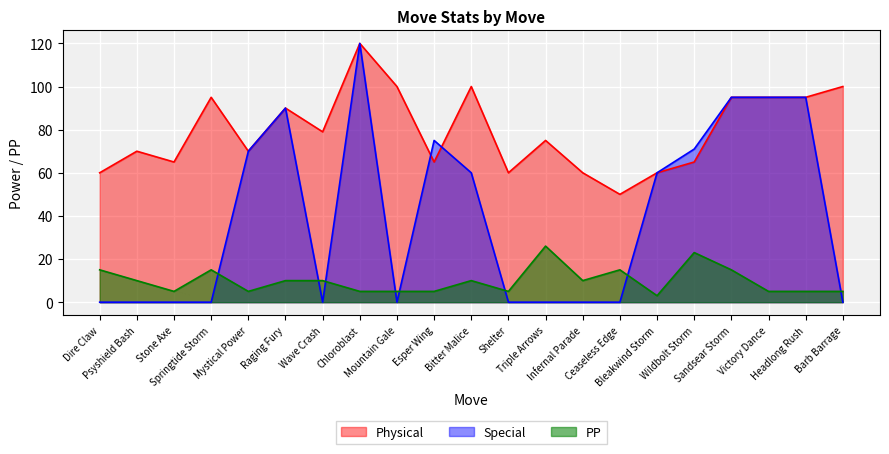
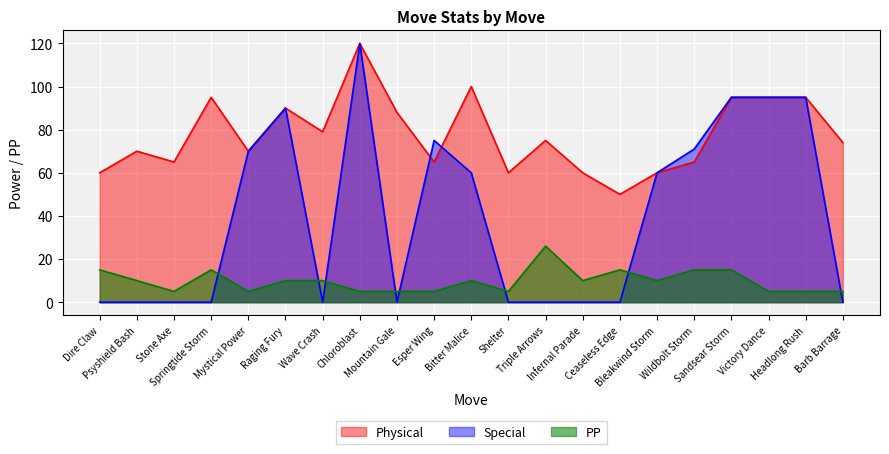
  {
    "Physical": {
      "Dire Claw": 60,
      "Psyshield Bash": 70,
      "Stone Axe": 65,
      "Springtide Storm": 95,
      "Wave Crash": 79,
-     "Mountain Gale": 100,
+     "Mountain Gale": 88,
      "Esper Wing": 65,
      "Bitter Malice": 100,
      "Shelter": 60,
      "Triple Arrows": 75,
      "Infernal Parade": 60,
      "Ceaseless Edge": 50,
      "Wildbolt Storm": 65,
-     "Barb Barrage": 100
+     "Barb Barrage": 74
    },
    "Special": {
      "Dire Claw": 0,
      "Psyshield Bash": 0,
      "Stone Axe": 0,
      "Springtide Storm": 0,
      "Wave Crash": 0,
      "Mountain Gale": 0,
      "Esper Wing": 75,
      "Bitter Malice": 60,
      "Shelter": 0,
      "Triple Arrows": 0,
      "Infernal Parade": 0,
      "Ceaseless Edge": 0,
      "Wildbolt Storm": 71,
      "Barb Barrage": 0
    },
    "PP": {
      "Dire Claw": 15,
      "Psyshield Bash": 10,
      "Stone Axe": 5,
      "Springtide Storm": 15,
      "Mystical Power": 5,
      "Raging Fury": 10,
      "Wave Crash": 10,
      "Chloroblast": 5,
      "Mountain Gale": 5,
      "Esper Wing": 5,
      "Bitter Malice": 10,
      "Shelter": 5,
      "Triple Arrows": 26,
      "Infernal Parade": 10,
      "Ceaseless Edge": 15,
-     "Bleakwind Storm": 3,
-     "Wildbolt Storm": 23,
+     "Bleakwind Storm": 10,
+     "Wildbolt Storm": 15,
      "Sandsear Storm": 15,
      "Victory Dance": 5,
      "Headlong Rush": 5,
      "Barb Barrage": 5
    }
  }
